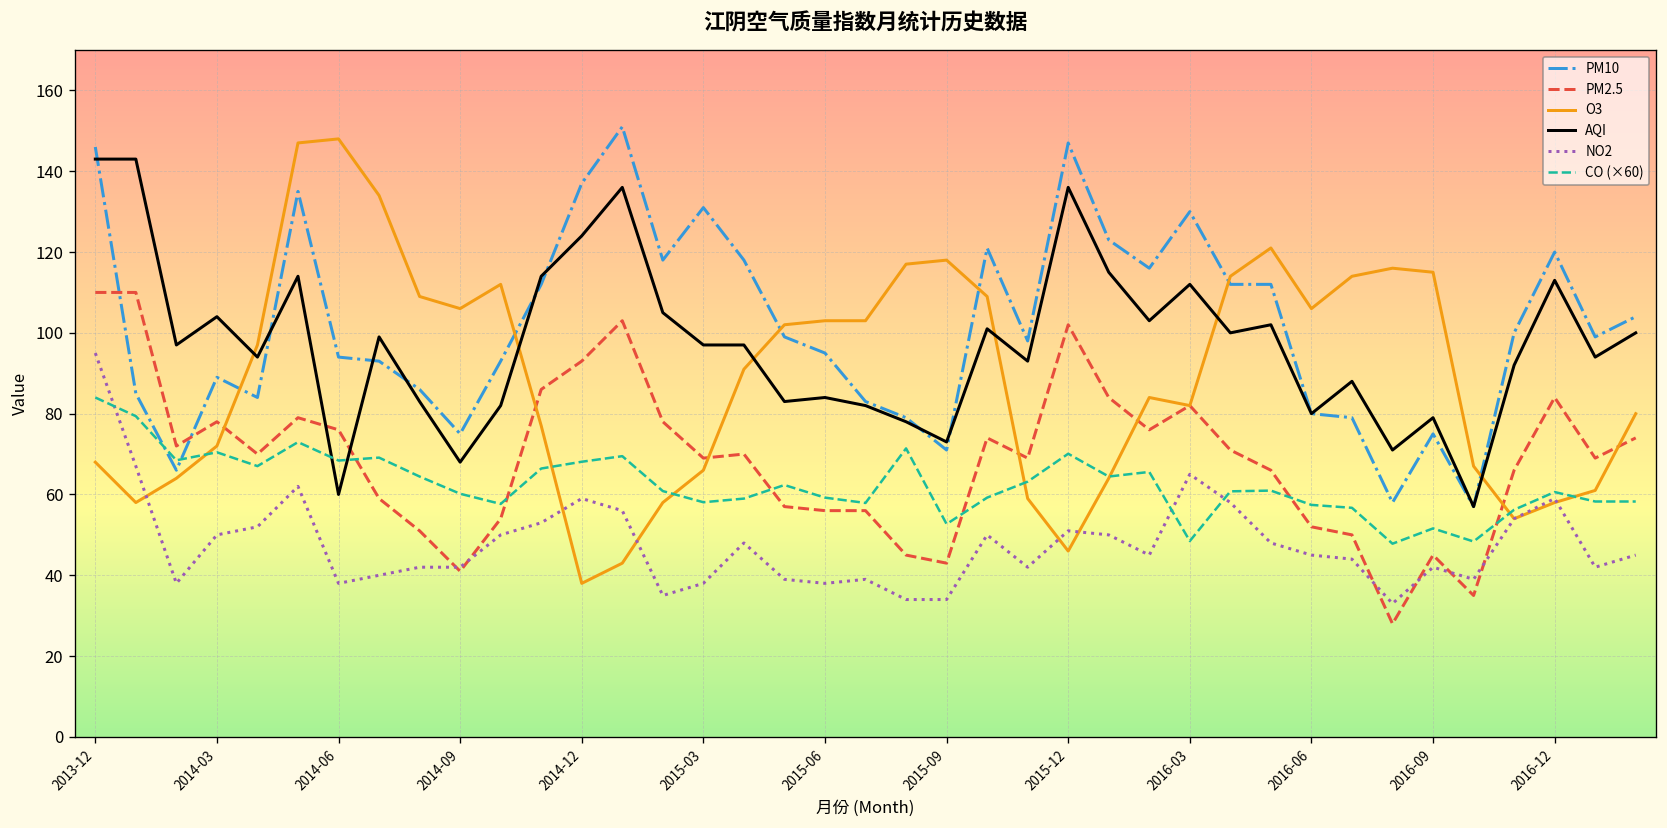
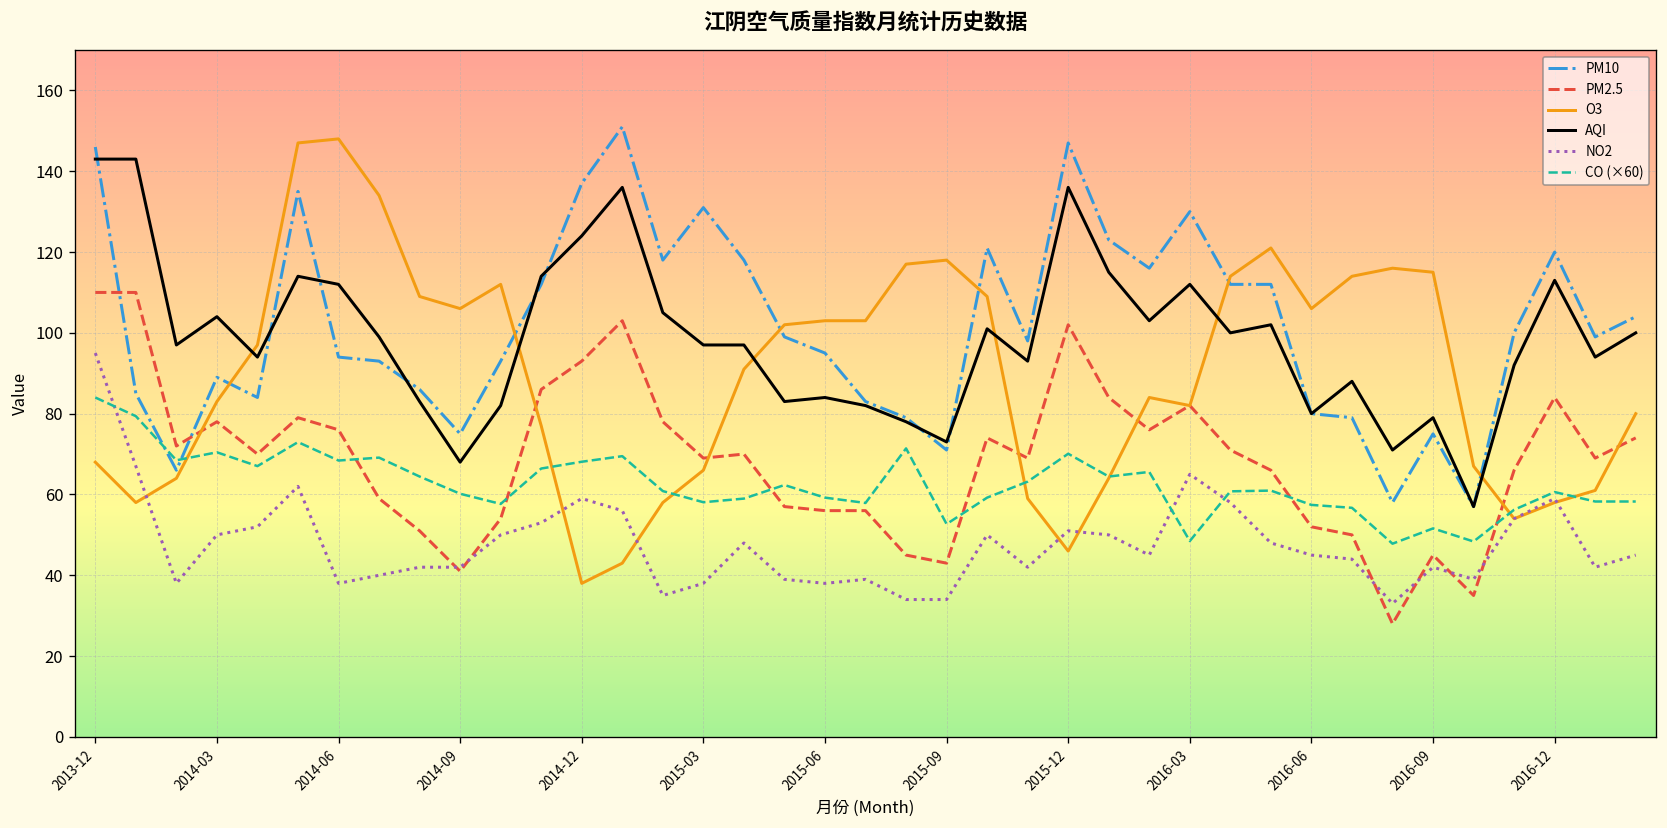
  {
    "PM10": {
      "2013-12": 146,
      "2014-03": 89,
      "2014-06": 94,
      "2014-09": 75,
      "2014-12": 137,
      "2015-03": 131,
      "2015-06": 95,
      "2015-09": 71,
      "2015-12": 147,
      "2016-03": 130,
      "2016-09": 75,
      "2016-12": 120
    },
    "PM2.5": {
      "2013-12": 110,
      "2014-03": 78,
      "2014-06": 76,
      "2014-09": 41,
      "2014-12": 93,
      "2015-03": 69,
      "2015-06": 56,
      "2015-09": 43,
      "2015-12": 102,
      "2016-06": 52,
      "2016-09": 45,
      "2016-12": 84
    },
    "O3": {
      "2013-12": 68,
-     "2014-03": 72,
+     "2014-03": 83,
      "2014-06": 148,
      "2014-09": 106,
      "2014-12": 38,
      "2015-03": 66,
      "2015-06": 103,
      "2015-09": 118,
      "2015-12": 46,
      "2016-06": 106,
      "2016-09": 115,
      "2016-12": 58
    },
    "AQI": {
      "2013-12": 143,
      "2014-03": 104,
-     "2014-06": 60,
+     "2014-06": 112,
      "2014-09": 68,
      "2014-12": 124,
      "2015-03": 97,
      "2015-06": 84,
      "2015-09": 73,
      "2015-12": 136,
      "2016-03": 112,
      "2016-09": 79,
      "2016-12": 113
    },
    "NO2": {
      "2013-12": 95,
      "2014-03": 50,
      "2014-06": 38,
      "2014-09": 42,
      "2014-12": 59,
      "2015-03": 38,
      "2015-06": 38,
      "2015-09": 34,
      "2015-12": 51,
      "2016-03": 65,
      "2016-06": 45,
      "2016-09": 42,
      "2016-12": 59
    },
    "CO (×60)": {
      "2013-12": 84,
      "2014-03": 70,
      "2014-06": 68,
      "2014-09": 60,
      "2014-12": 68,
      "2015-03": 58,
      "2015-06": 59,
      "2015-09": 53,
      "2015-12": 70,
      "2016-03": 48,
      "2016-06": 57,
      "2016-09": 52,
      "2016-12": 61
    }
  }
